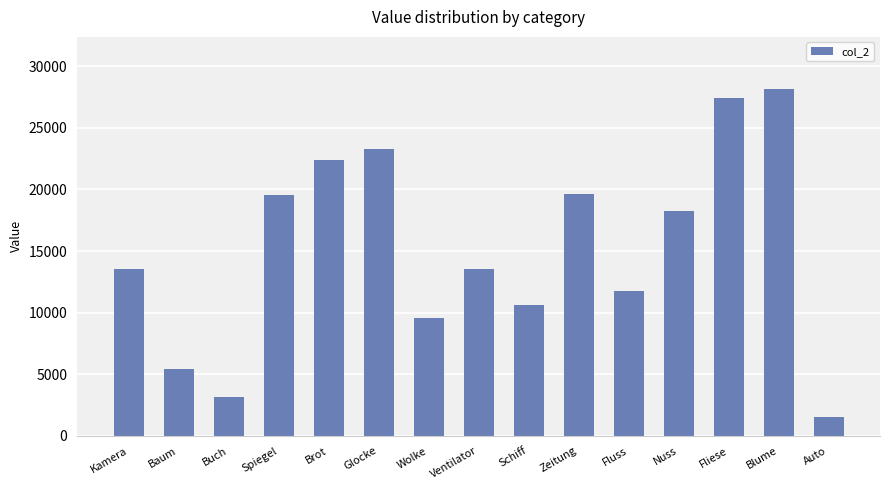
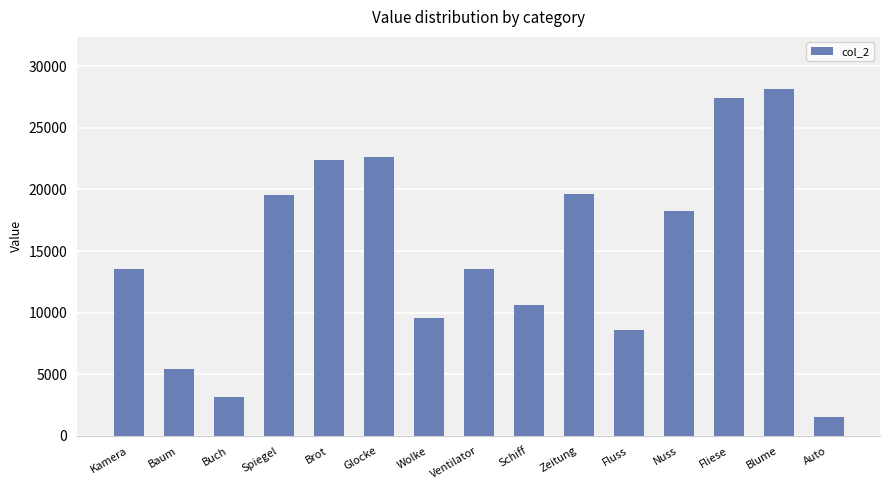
  {
    "Kamera": 13600,
    "Baum": 5400,
    "Buch": 3100,
    "Spiegel": 19600,
    "Brot": 22400,
-   "Glocke": 23300,
+   "Glocke": 22600,
    "Wolke": 9600,
    "Ventilator": 13500,
    "Schiff": 10600,
    "Zeitung": 19700,
-   "Fluss": 11700,
+   "Fluss": 8600,
    "Nuss": 18300,
    "Fliese": 27400,
    "Blume": 28100,
    "Auto": 1600
  }
